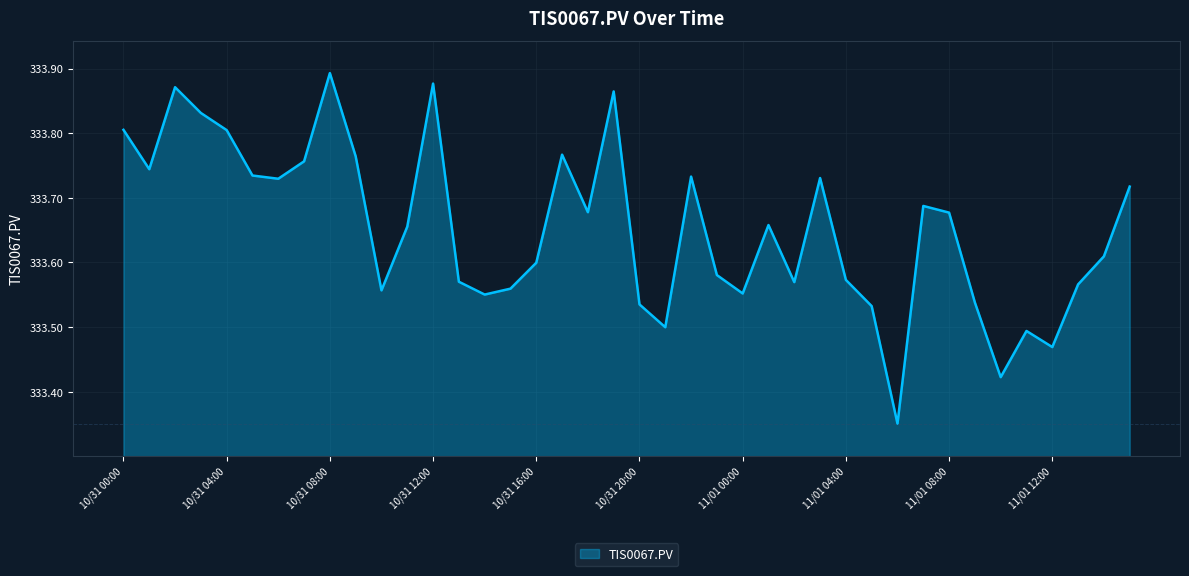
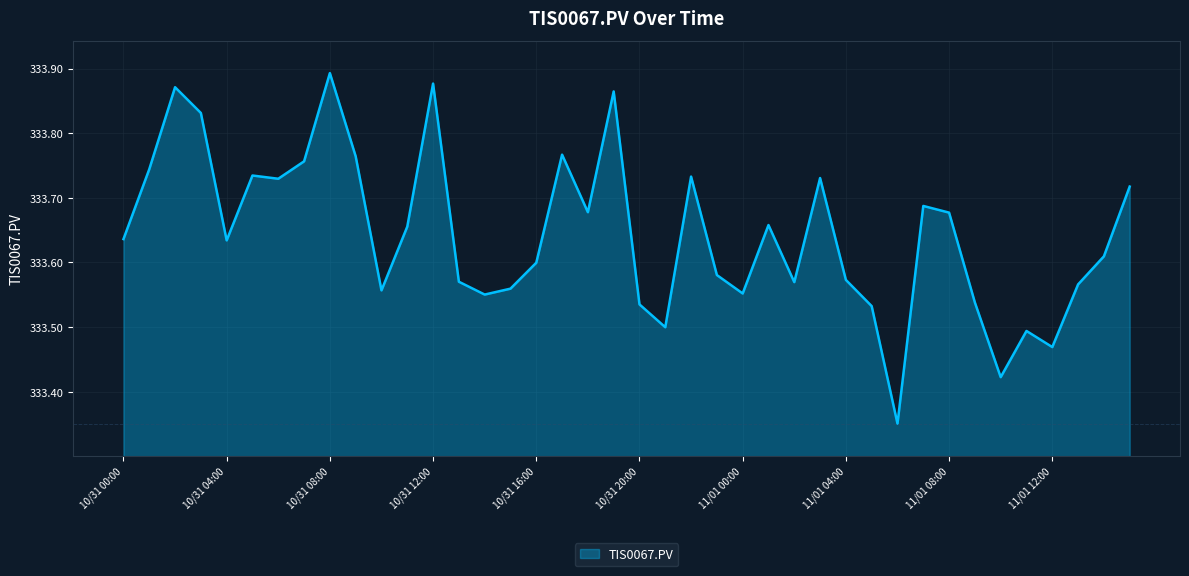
  {
-   "10/31 00:00": 333.81,
-   "10/31 04:00": 333.80,
+   "10/31 00:00": 333.64,
+   "10/31 04:00": 333.63,
    "10/31 08:00": 333.89,
    "10/31 12:00": 333.88,
    "10/31 16:00": 333.60,
    "10/31 20:00": 333.54,
    "11/01 00:00": 333.55,
    "11/01 04:00": 333.57,
    "11/01 08:00": 333.68,
    "11/01 12:00": 333.47
  }
